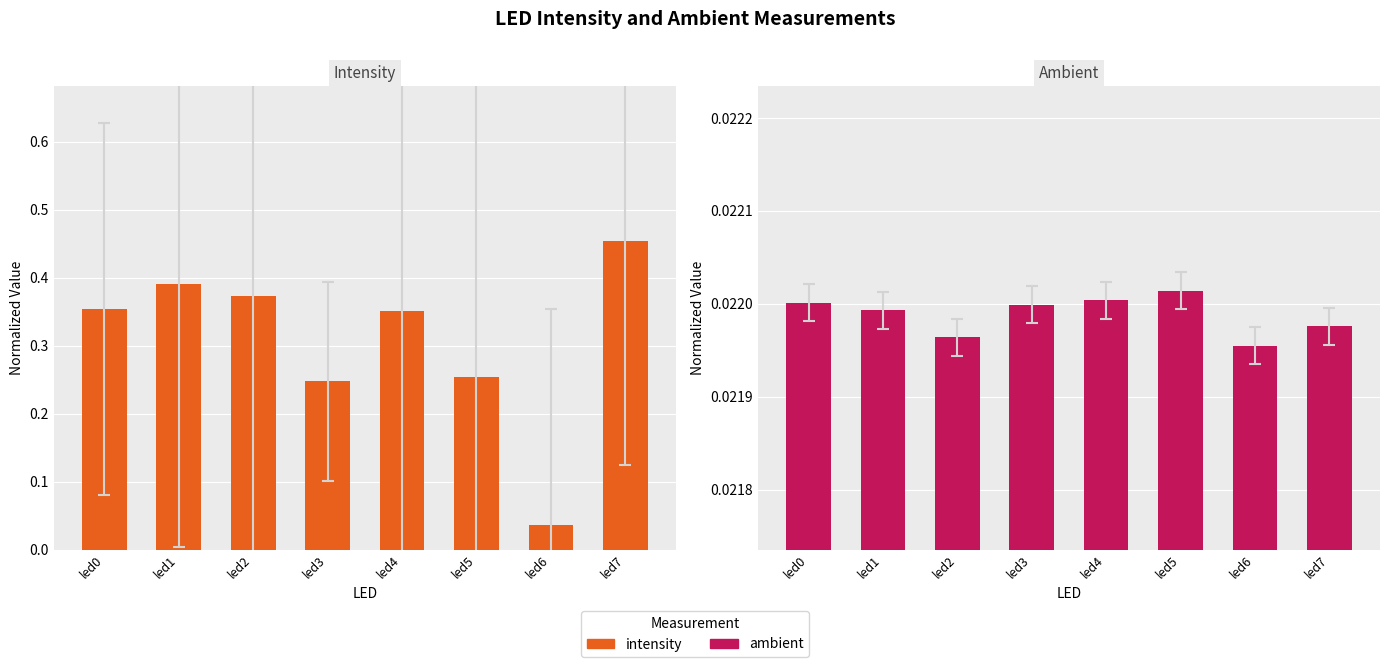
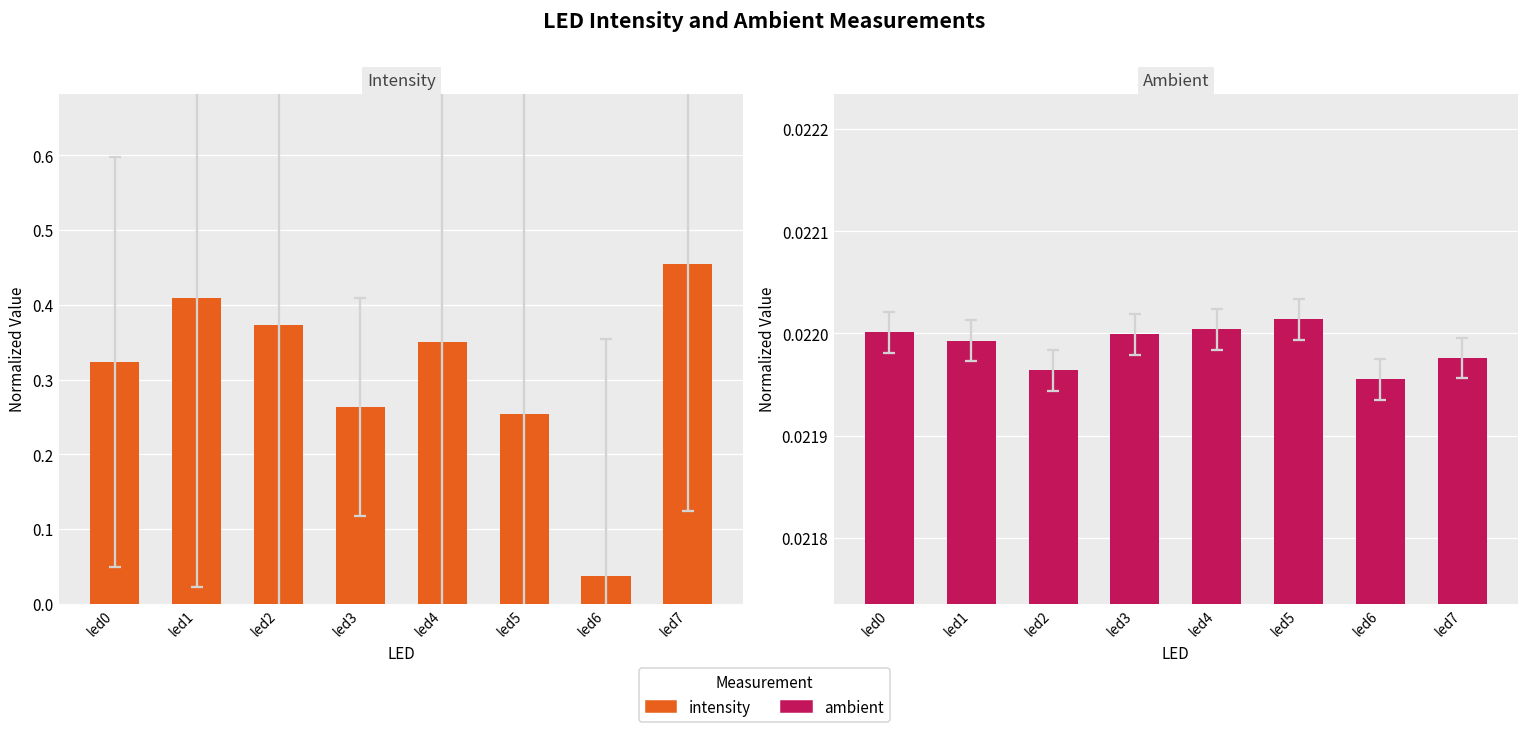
  {
    "Intensity": {
      "intensity": {
-       "led0": 0.35,
-       "led1": 0.39,
+       "led0": 0.32,
+       "led1": 0.41,
        "led2": 0.37,
-       "led3": 0.25,
+       "led3": 0.26,
        "led4": 0.35,
        "led5": 0.25,
        "led6": 0.04,
        "led7": 0.45
      }
    },
    "Ambient": {
      "ambient": {
        "led0": 0.02200,
        "led1": 0.02199,
        "led2": 0.02196,
        "led3": 0.02200,
        "led4": 0.02200,
        "led5": 0.02201,
        "led6": 0.02196,
        "led7": 0.02198
      }
    }
  }
